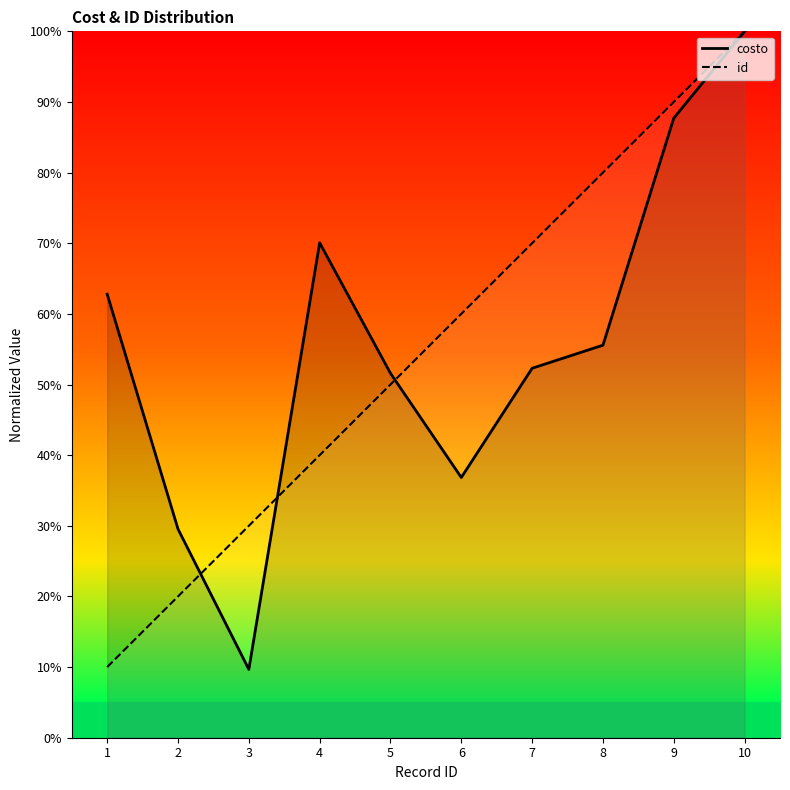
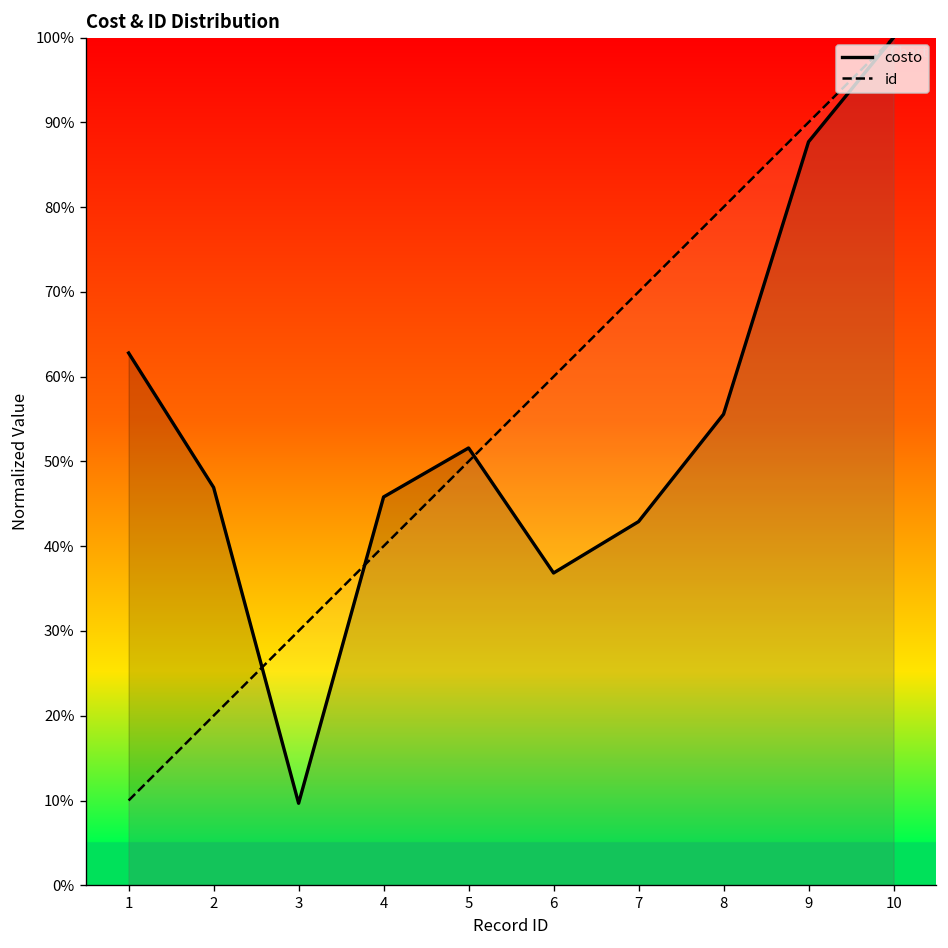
  {
    "costo": {
      "1": "63%",
-     "2": "30%",
+     "2": "47%",
      "3": "10%",
-     "4": "70%",
+     "4": "46%",
      "5": "52%",
      "6": "37%",
-     "7": "52%",
+     "7": "43%",
      "8": "56%",
      "9": "88%"
    }
  }
